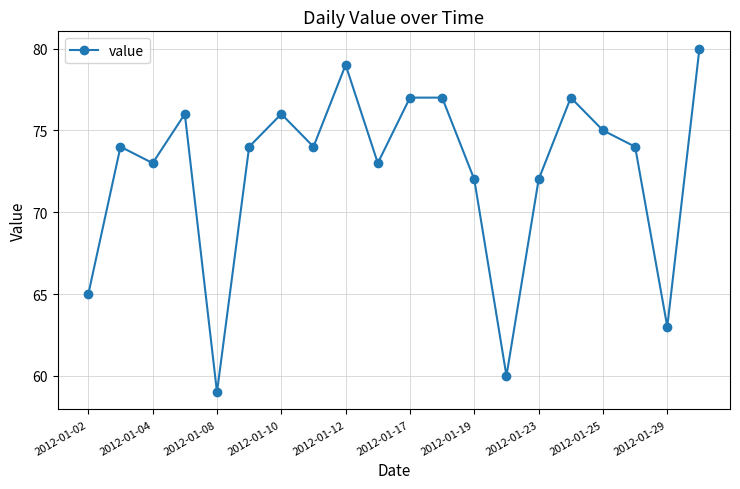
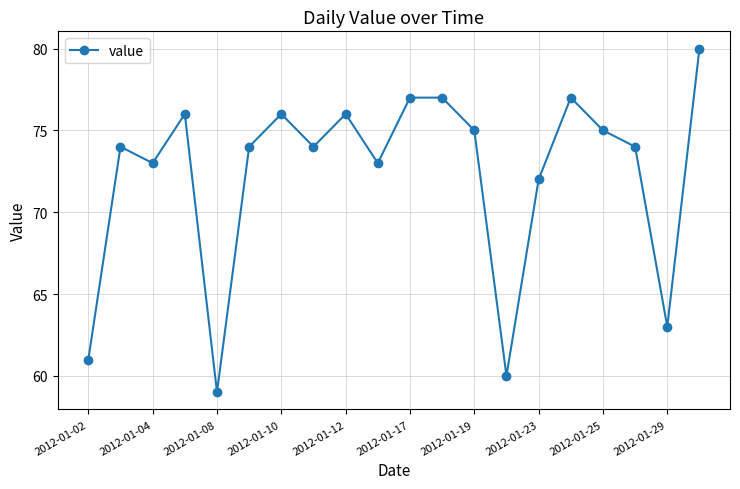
  {
-   "2012-01-02": 65,
+   "2012-01-02": 61,
    "2012-01-04": 73,
    "2012-01-08": 59,
    "2012-01-10": 76,
-   "2012-01-12": 79,
+   "2012-01-12": 76,
    "2012-01-17": 77,
-   "2012-01-19": 72,
+   "2012-01-19": 75,
    "2012-01-23": 72,
    "2012-01-25": 75,
    "2012-01-29": 63
  }
